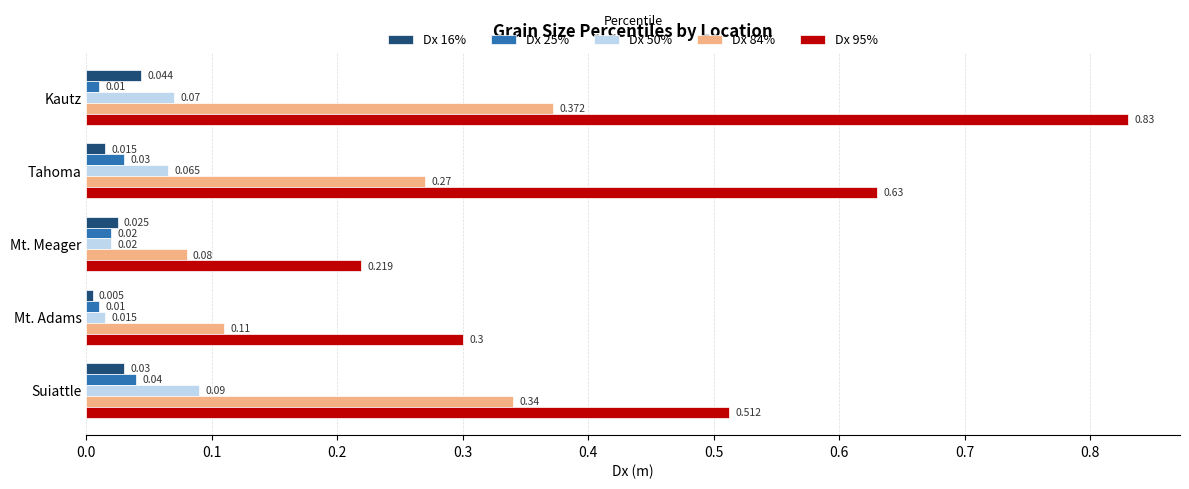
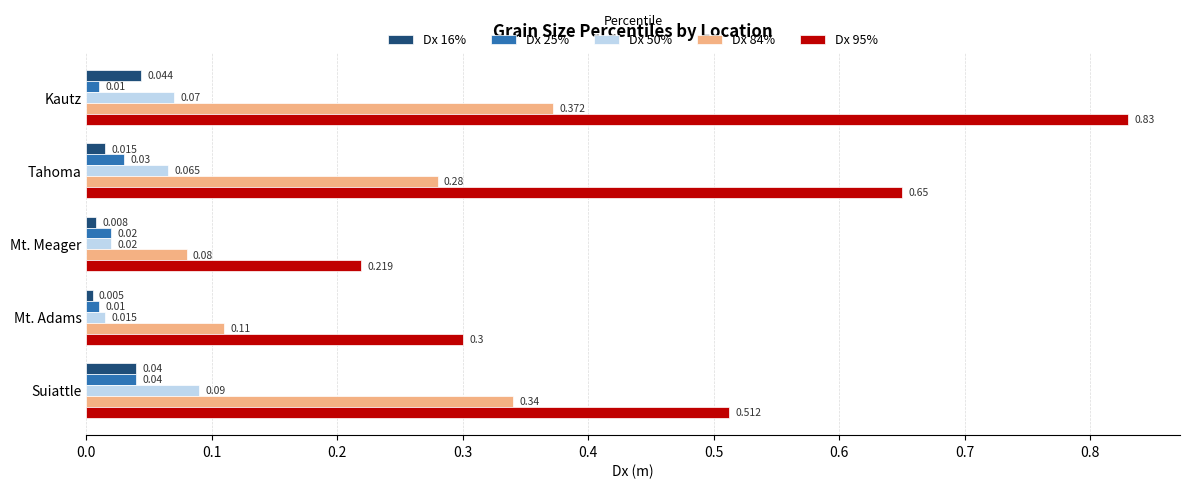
  {
    "Dx 16%": {
      "Kautz": 0.044,
      "Tahoma": 0.015,
-     "Mt. Meager": 0.025,
+     "Mt. Meager": 0.008,
      "Mt. Adams": 0.005,
-     "Suiattle": 0.03
+     "Suiattle": 0.04
    },
    "Dx 25%": {
      "Kautz": 0.01,
      "Tahoma": 0.03,
      "Mt. Meager": 0.02,
      "Mt. Adams": 0.01,
      "Suiattle": 0.04
    },
    "Dx 50%": {
      "Kautz": 0.07,
      "Tahoma": 0.065,
      "Mt. Meager": 0.02,
      "Mt. Adams": 0.01,
      "Suiattle": 0.09
    },
    "Dx 84%": {
      "Kautz": 0.372,
-     "Tahoma": 0.27,
+     "Tahoma": 0.28,
      "Mt. Meager": 0.08,
      "Mt. Adams": 0.11,
      "Suiattle": 0.34
    },
    "Dx 95%": {
      "Kautz": 0.83,
-     "Tahoma": 0.63,
+     "Tahoma": 0.65,
      "Mt. Meager": 0.219,
      "Mt. Adams": 0.3,
      "Suiattle": 0.512
    }
  }
